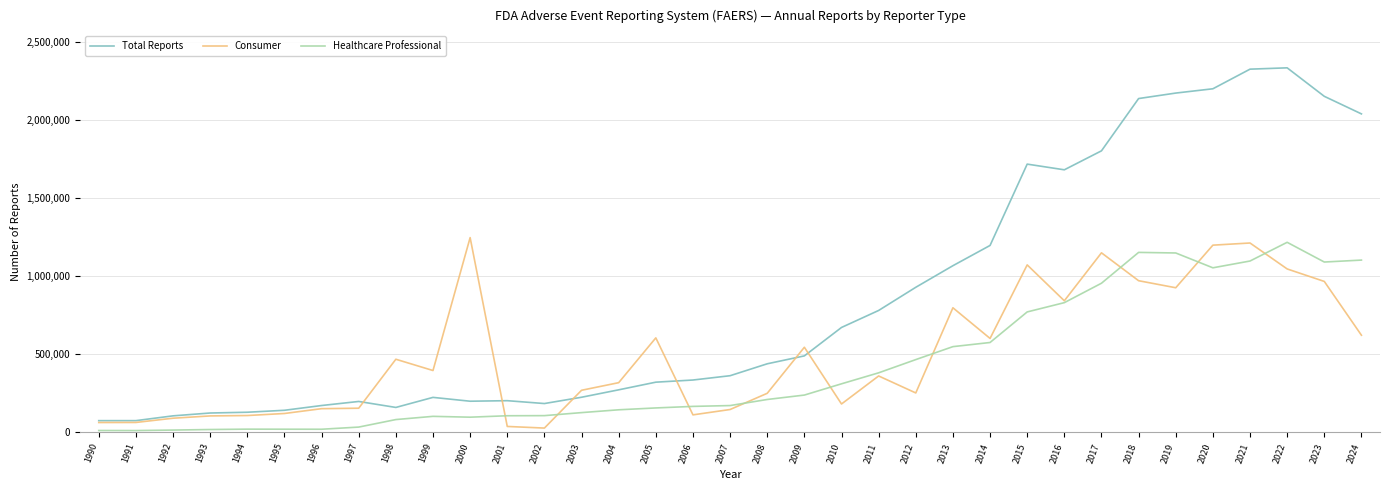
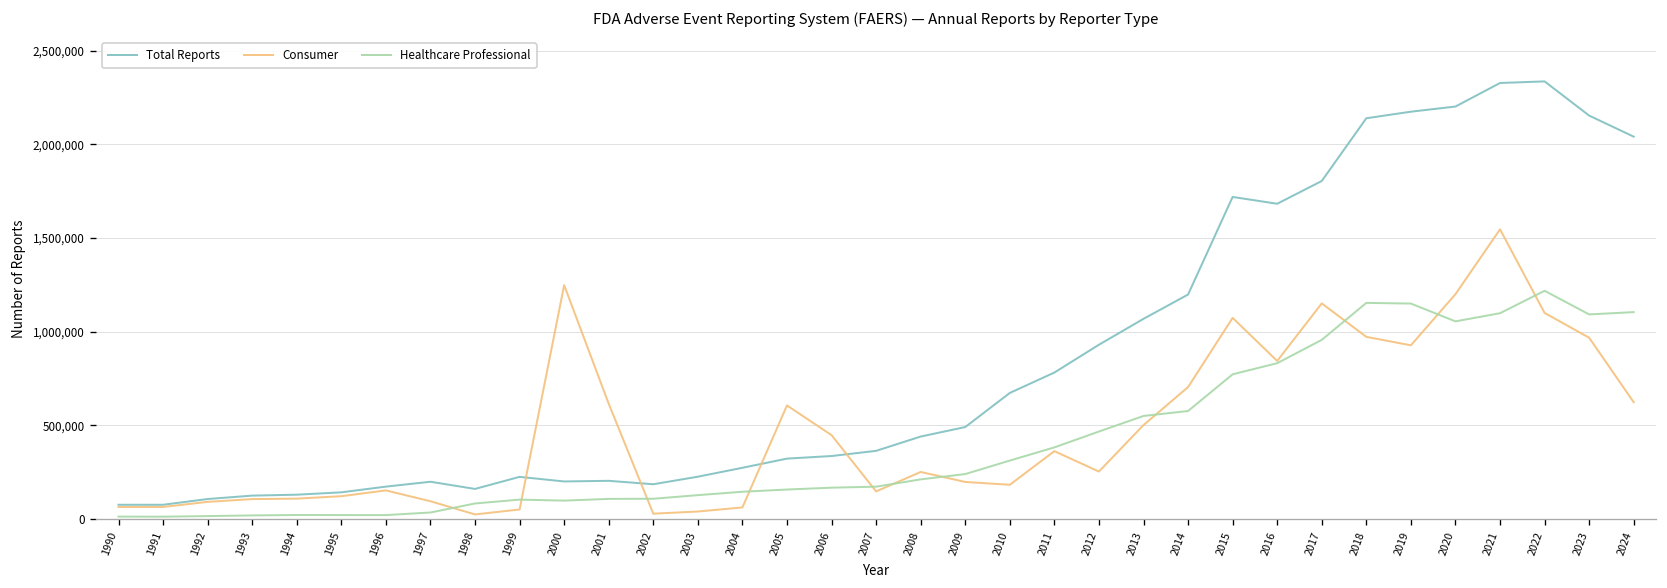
  {
    "Consumer": {
      "1993": "110,000",
      "1994": "110,000",
      "1995": "120,000",
      "1996": "150,000",
-     "1997": "150,000",
-     "1998": "470,000",
-     "1999": "400,000",
+     "1997": "90,000",
+     "1998": "20,000",
+     "1999": "50,000",
      "2000": "1,250,000",
-     "2001": "40,000",
+     "2001": "610,000",
      "2002": "30,000",
-     "2003": "270,000",
-     "2004": "320,000",
+     "2003": "40,000",
+     "2004": "60,000",
      "2005": "610,000",
-     "2006": "110,000",
+     "2006": "450,000",
      "2007": "150,000",
      "2008": "250,000",
-     "2009": "550,000",
+     "2009": "200,000",
      "2010": "180,000",
      "2011": "360,000",
      "2012": "250,000",
-     "2013": "800,000",
-     "2014": "600,000",
+     "2013": "500,000",
+     "2014": "700,000",
      "2015": "1,070,000",
      "2017": "1,150,000",
      "2018": "970,000",
      "2019": "930,000",
      "2020": "1,200,000",
-     "2021": "1,210,000",
-     "2022": "1,050,000",
+     "2021": "1,550,000",
+     "2022": "1,100,000",
      "2023": "970,000",
      "2024": "620,000"
    }
  }
